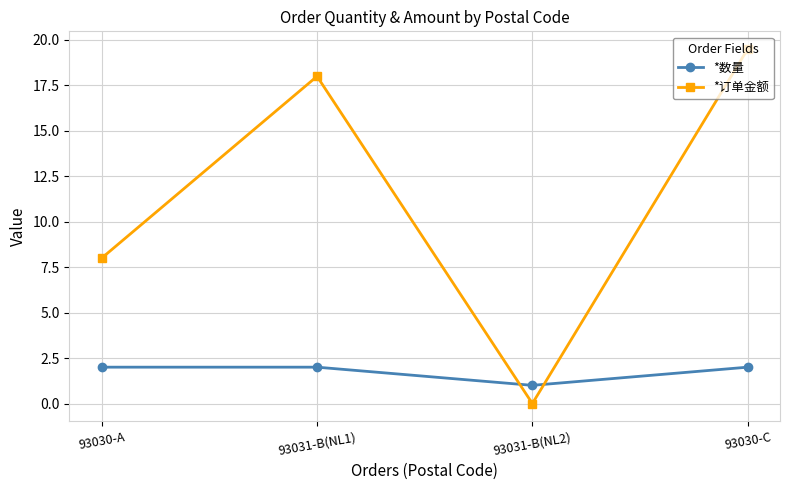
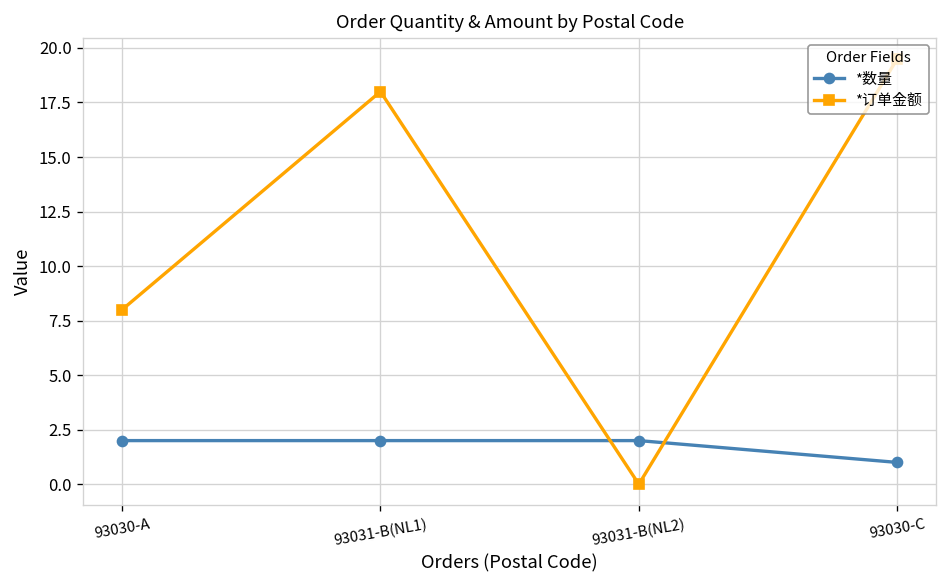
  {
    "*数量": {
      "93030-A": 2,
      "93031-B(NL1)": 2,
-     "93031-B(NL2)": 1,
-     "93030-C": 2
+     "93031-B(NL2)": 2,
+     "93030-C": 1
    },
    "*订单金额": {
      "93030-A": 8,
      "93031-B(NL1)": 18,
      "93031-B(NL2)": 0
    }
  }
